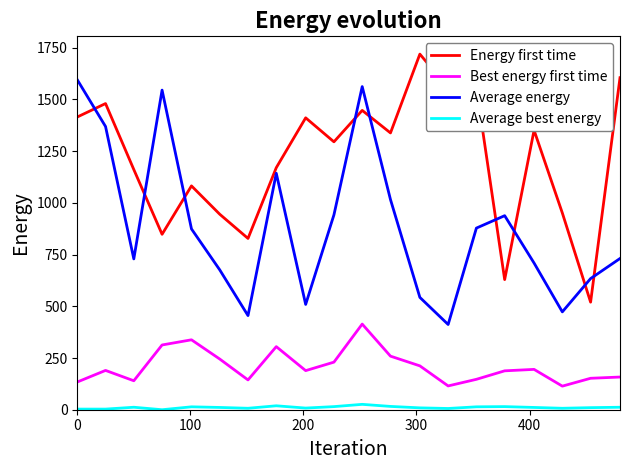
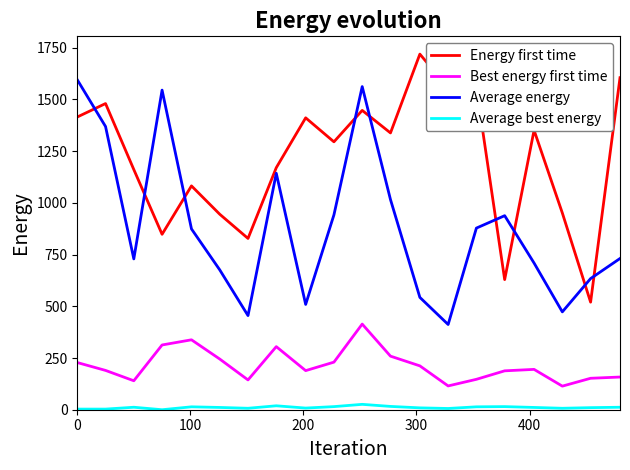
  {
    "Energy first time": {
      "0": 1420
    },
    "Best energy first time": {
-     "0": 130
+     "0": 230
    },
    "Average energy": {
      "0": 1600
    },
    "Average best energy": {
      "0": 0
    }
  }
